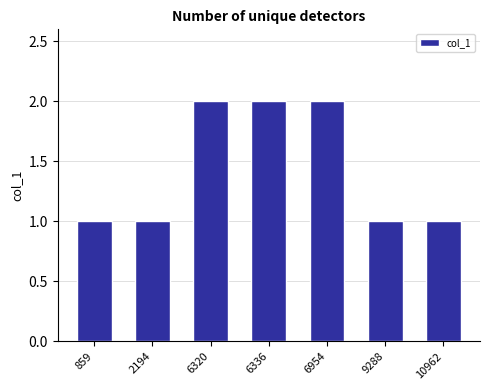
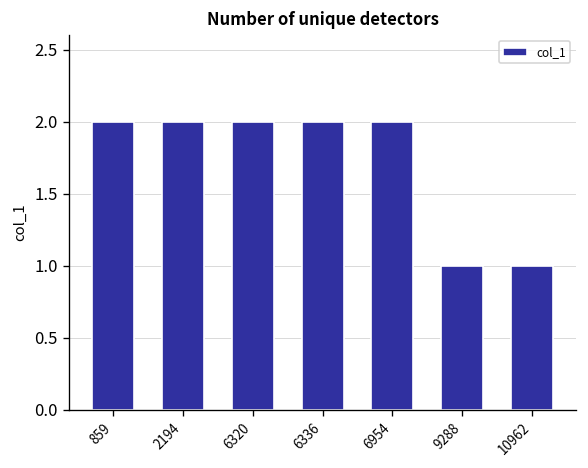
  {
-   "859": 1,
-   "2194": 1,
+   "859": 2,
+   "2194": 2,
    "6320": 2,
    "6336": 2,
    "6954": 2,
    "9288": 1,
    "10962": 1
  }
